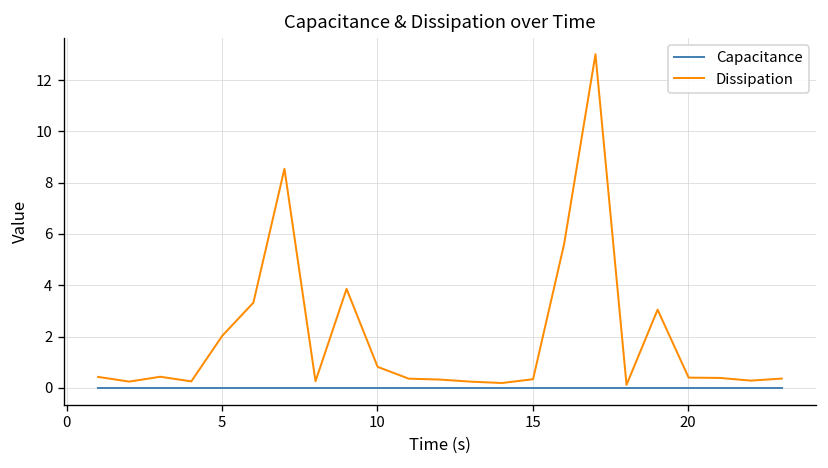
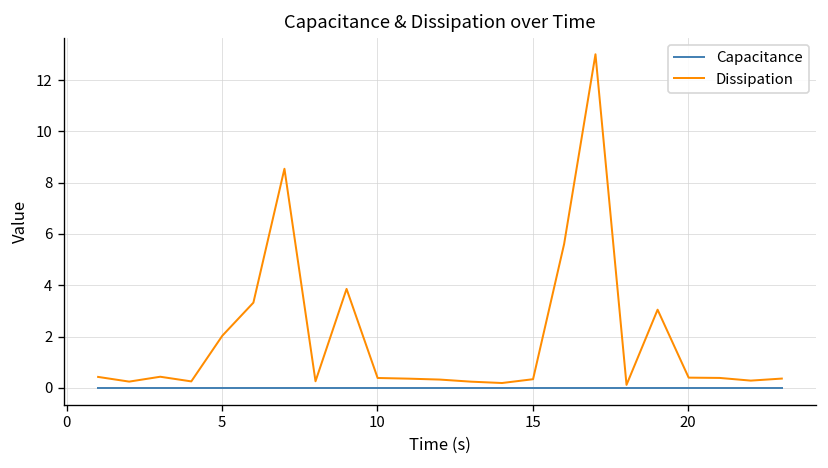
  {
    "Capacitance": {
      "5": 0.0,
      "10": 0.0,
      "15": 0.0
    },
    "Dissipation": {
      "5": 2.0,
-     "10": 0.8,
+     "10": 0.4,
      "15": 0.3
    }
  }
